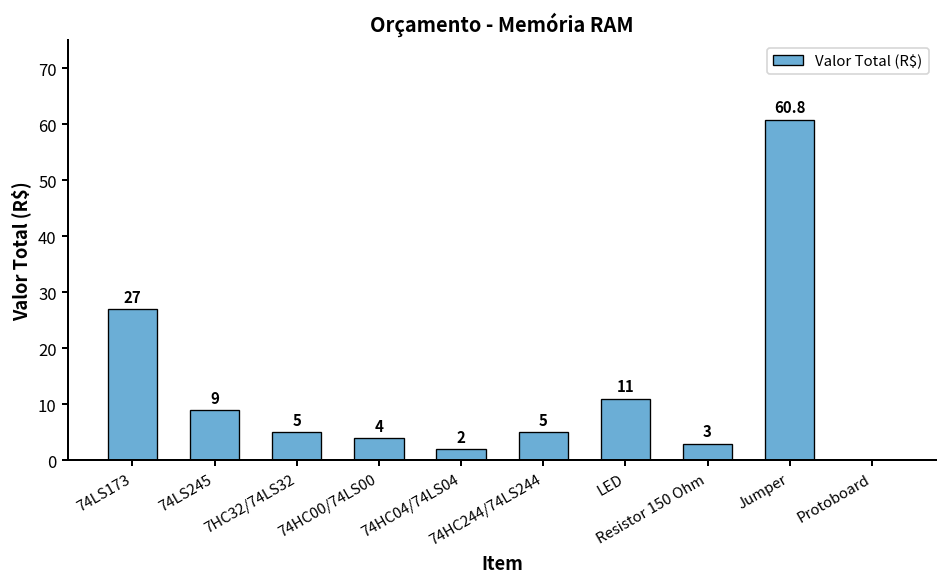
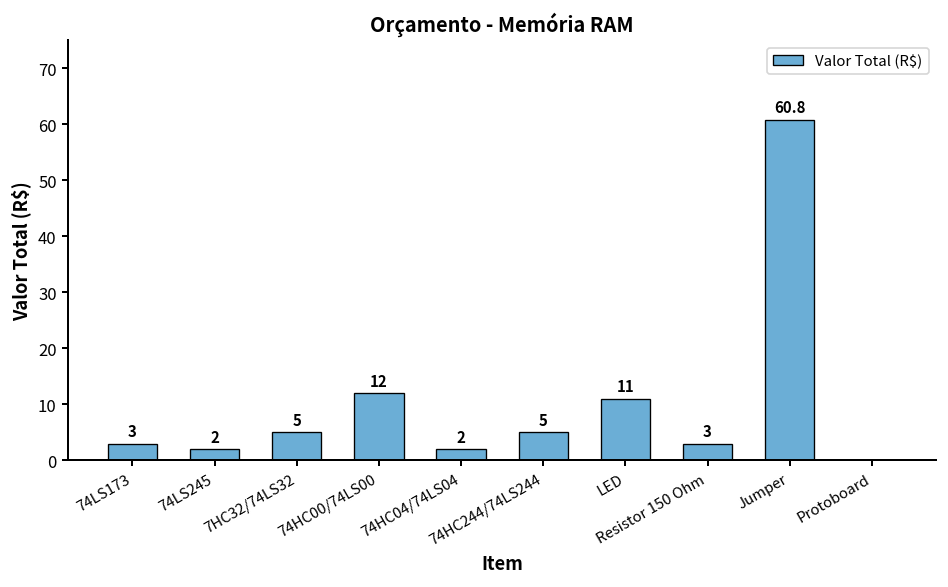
  {
-   "74LS173": 27,
-   "74LS245": 9,
+   "74LS173": 3,
+   "74LS245": 2,
    "7HC32/74LS32": 5,
-   "74HC00/74LS00": 4,
+   "74HC00/74LS00": 12,
    "74HC04/74LS04": 2,
    "74HC244/74LS244": 5,
    "LED": 11,
    "Resistor 150 Ohm": 3,
    "Jumper": 60.8
  }
